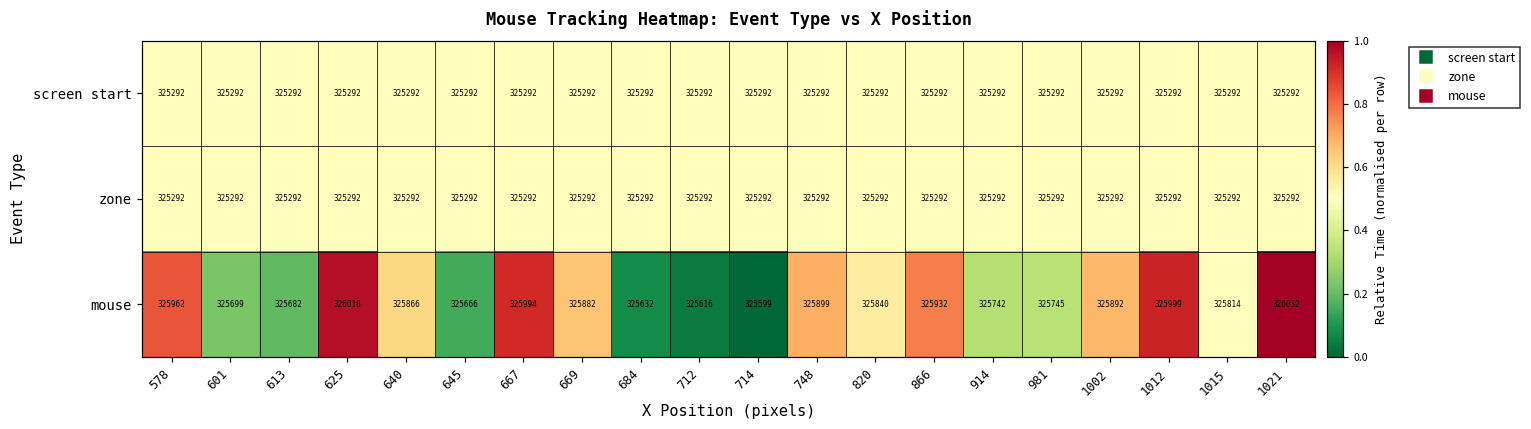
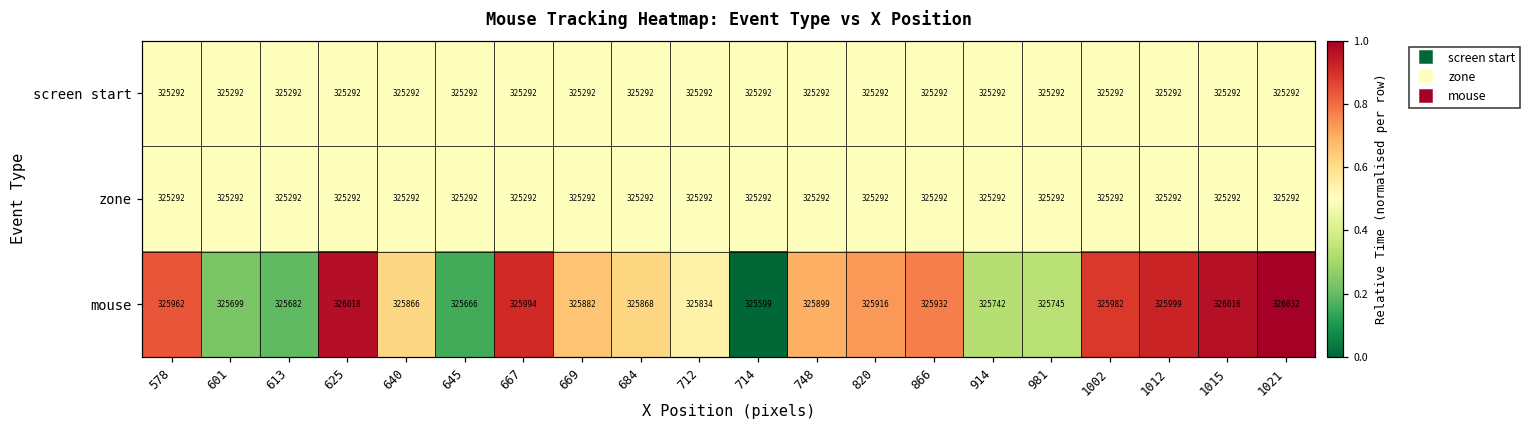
  {
    "screen start": {
      "578": 325292,
      "601": 325292,
      "613": 325292,
      "625": 325292,
      "640": 325292,
      "645": 325292,
      "667": 325292,
      "669": 325292,
      "684": 325292,
      "712": 325292,
      "714": 325292,
      "748": 325292,
      "820": 325292,
      "866": 325292,
      "914": 325292,
      "981": 325292,
      "1002": 325292,
      "1012": 325292,
      "1015": 325292,
      "1021": 325292
    },
    "zone": {
      "578": 325292,
      "601": 325292,
      "613": 325292,
      "625": 325292,
      "640": 325292,
      "645": 325292,
      "667": 325292,
      "669": 325292,
      "684": 325292,
      "712": 325292,
      "714": 325292,
      "748": 325292,
      "820": 325292,
      "866": 325292,
      "914": 325292,
      "981": 325292,
      "1002": 325292,
      "1012": 325292,
      "1015": 325292,
      "1021": 325292
    },
    "mouse": {
      "578": 325962,
      "601": 325699,
      "613": 325682,
      "625": 326018,
      "640": 325866,
      "645": 325666,
      "667": 325994,
      "669": 325882,
-     "684": 325632,
-     "712": 325616,
+     "684": 325868,
+     "712": 325834,
      "714": 325599,
      "748": 325899,
-     "820": 325840,
+     "820": 325916,
      "866": 325932,
      "914": 325742,
      "981": 325745,
-     "1002": 325892,
+     "1002": 325982,
      "1012": 325999,
-     "1015": 325814,
+     "1015": 326016,
      "1021": 326032
    }
  }
